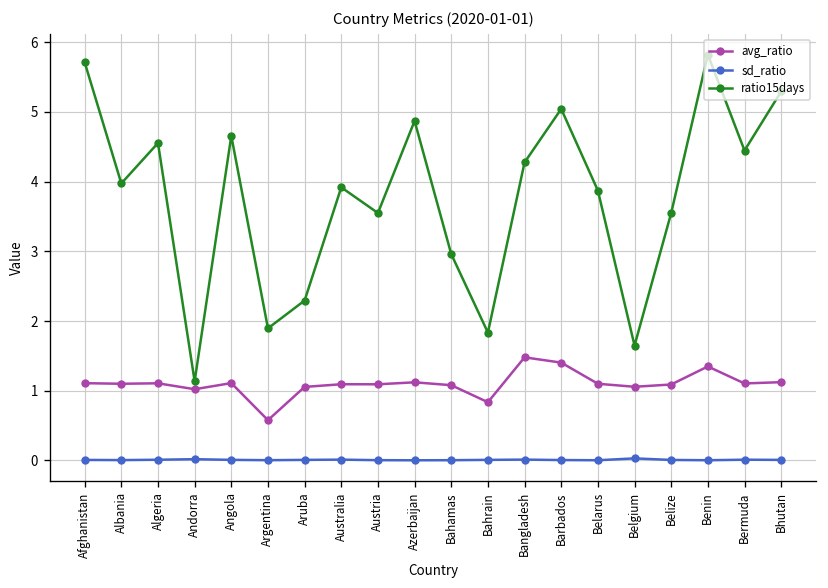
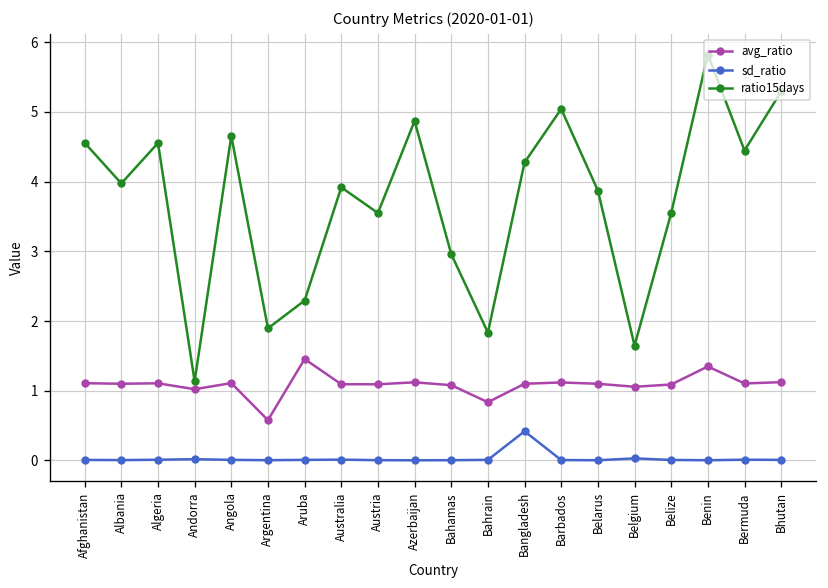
  {
    "avg_ratio": {
      "Afghanistan": 1.1,
      "Albania": 1.1,
      "Algeria": 1.1,
      "Andorra": 1.0,
      "Angola": 1.1,
      "Argentina": 0.6,
-     "Aruba": 1.1,
+     "Aruba": 1.5,
      "Australia": 1.1,
      "Austria": 1.1,
      "Azerbaijan": 1.1,
      "Bahamas": 1.1,
      "Bahrain": 0.8,
-     "Bangladesh": 1.5,
-     "Barbados": 1.4,
+     "Bangladesh": 1.1,
+     "Barbados": 1.1,
      "Belarus": 1.1,
      "Belgium": 1.1,
      "Belize": 1.1,
      "Benin": 1.3,
      "Bermuda": 1.1,
      "Bhutan": 1.1
    },
    "sd_ratio": {
      "Afghanistan": 0.0,
      "Albania": 0.0,
      "Algeria": 0.0,
      "Andorra": 0.0,
      "Angola": 0.0,
      "Argentina": 0.0,
      "Aruba": 0.0,
      "Australia": 0.0,
      "Austria": 0.0,
      "Azerbaijan": 0.0,
      "Bahamas": 0.0,
      "Bahrain": 0.0,
-     "Bangladesh": 0.0,
+     "Bangladesh": 0.4,
      "Barbados": 0.0,
      "Belarus": 0.0,
      "Belgium": 0.0,
      "Belize": 0.0,
      "Benin": 0.0,
      "Bermuda": 0.0,
      "Bhutan": 0.0
    },
    "ratio15days": {
-     "Afghanistan": 5.7,
+     "Afghanistan": 4.6,
      "Albania": 4.0,
      "Algeria": 4.6,
      "Andorra": 1.1,
      "Angola": 4.7,
      "Argentina": 1.9,
      "Aruba": 2.3,
      "Australia": 3.9,
      "Austria": 3.5,
      "Azerbaijan": 4.9,
      "Bahamas": 3.0,
      "Bahrain": 1.8,
      "Bangladesh": 4.3,
      "Barbados": 5.0,
      "Belarus": 3.9,
      "Belgium": 1.6,
      "Belize": 3.5,
      "Bermuda": 4.4
    }
  }
